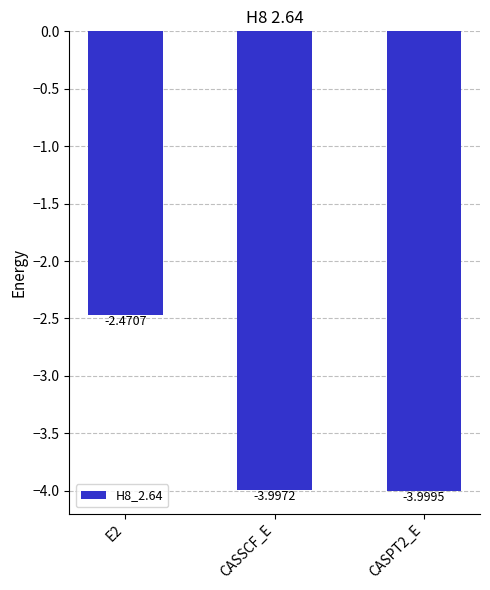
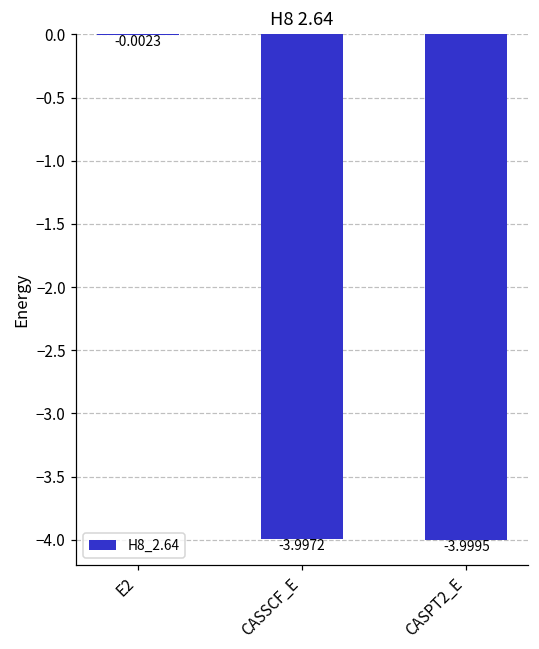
  {
-   "E2": -2.4707,
+   "E2": -0.0023,
    "CASSCF_E": -3.9972,
    "CASPT2_E": -3.9995
  }
